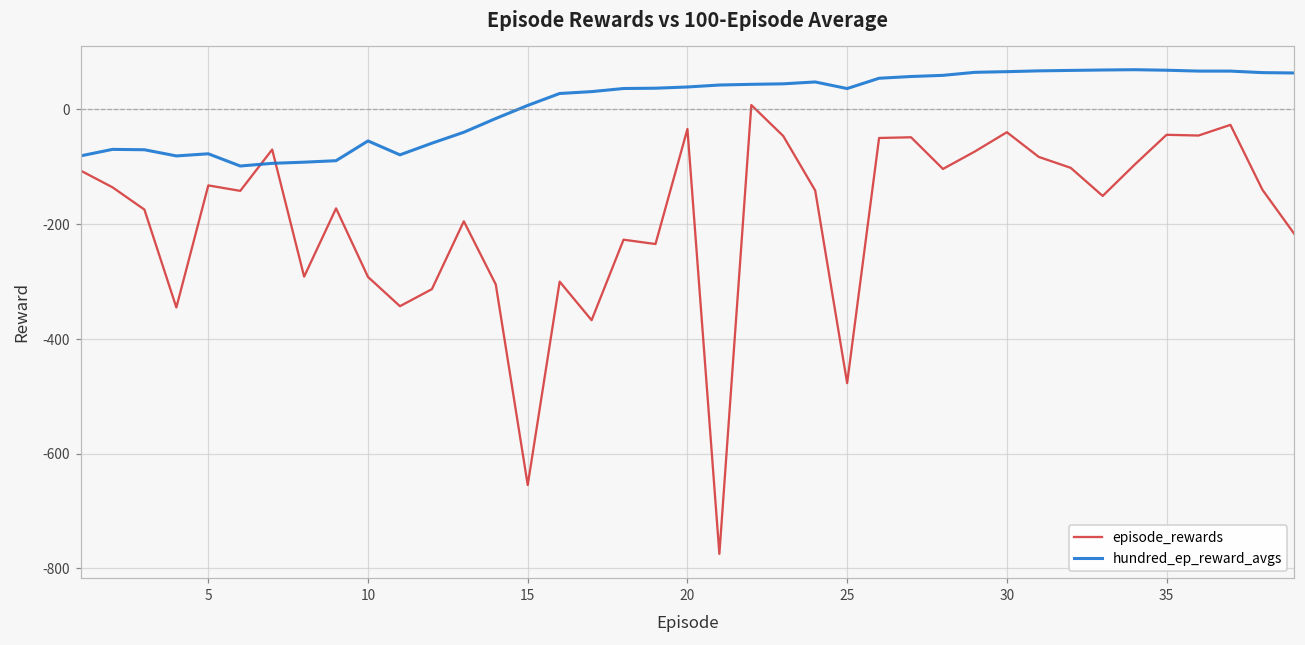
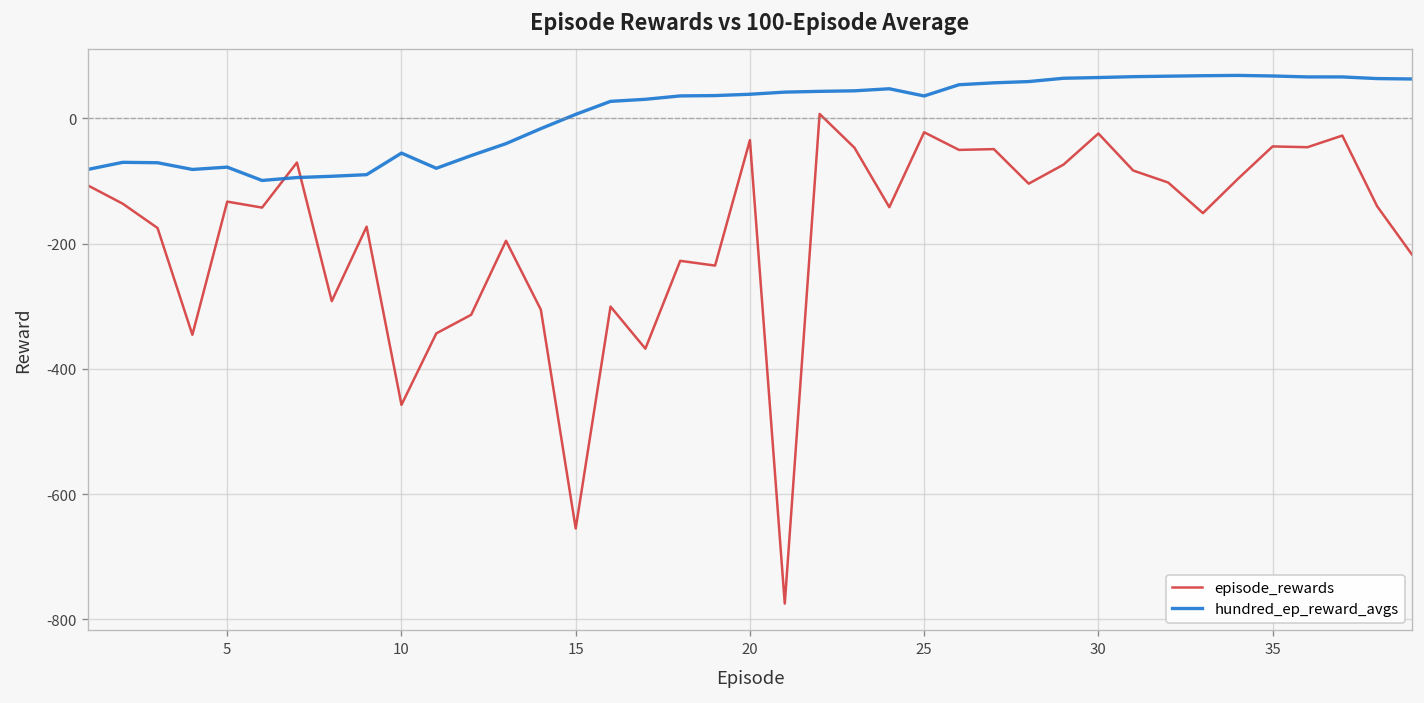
  {
    "episode_rewards": {
      "5": -130,
-     "10": -290,
+     "10": -460,
      "15": -650,
      "20": -30,
-     "25": -480,
-     "30": -40,
+     "25": -20,
+     "30": -20,
      "35": -40
    },
    "hundred_ep_reward_avgs": {
      "5": -80,
      "10": -60,
      "15": 10,
      "20": 40,
      "25": 40,
      "30": 70,
      "35": 70
    }
  }
